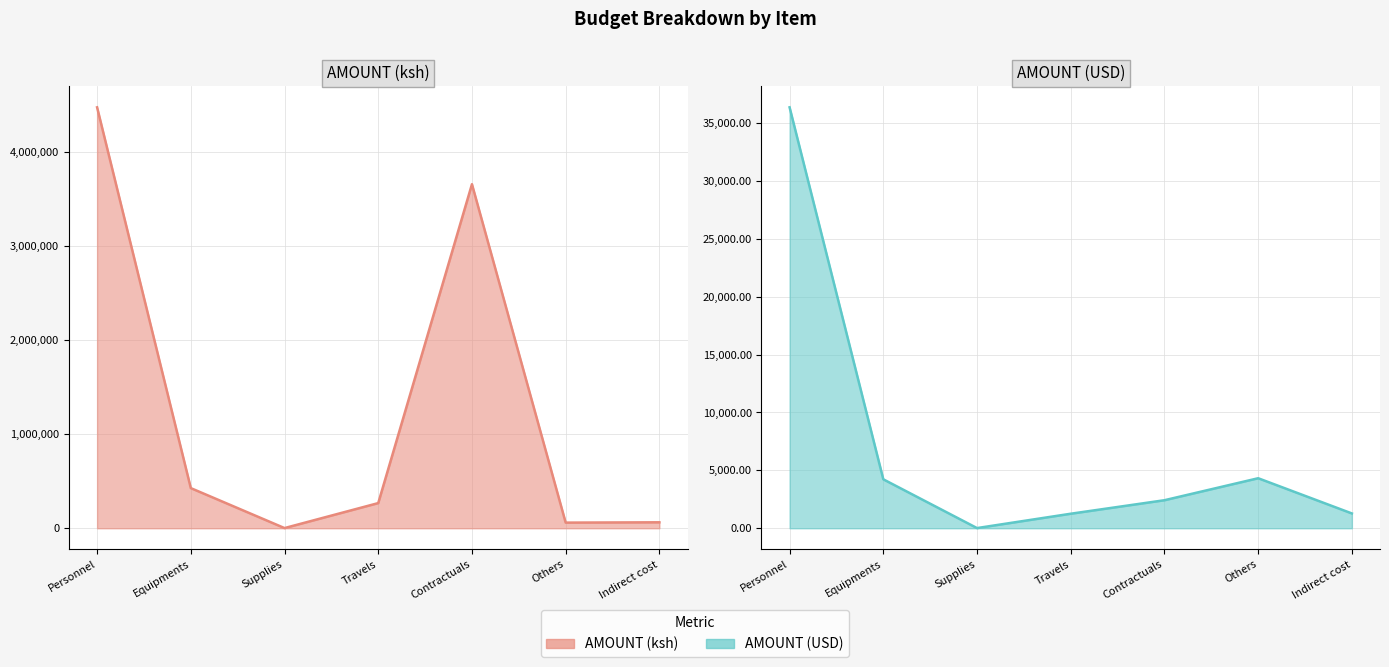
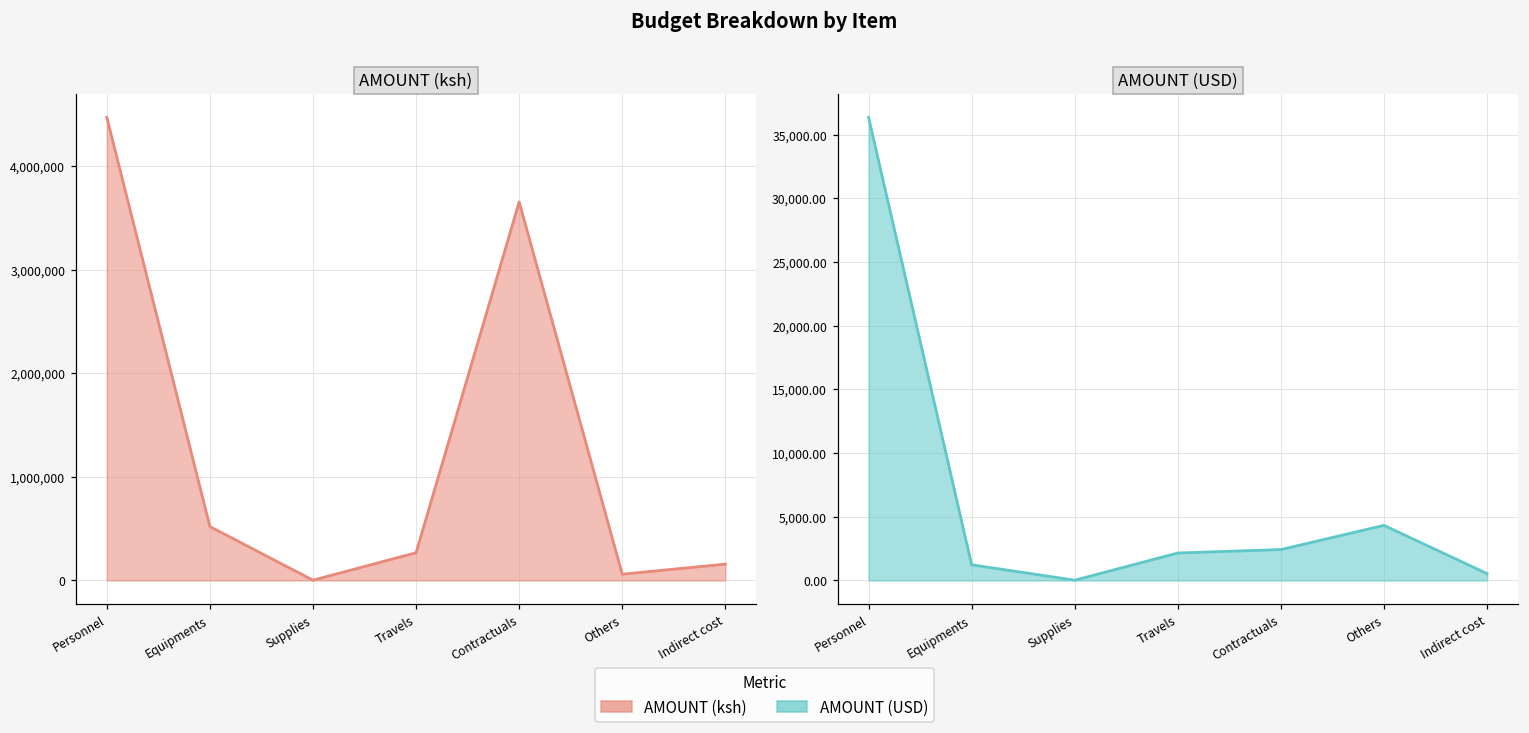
  {
    "AMOUNT (ksh)": {
      "Personnel": "4,500,000",
-     "Equipments": "400,000",
+     "Equipments": "500,000",
      "Supplies": "0",
      "Travels": "300,000",
      "Contractuals": "3,700,000",
      "Others": "100,000",
-     "Indirect cost": "100,000"
+     "Indirect cost": "200,000"
    },
    "AMOUNT (USD)": {
      "Personnel": "36,400",
-     "Equipments": "4,200",
+     "Equipments": "1,200",
      "Supplies": "0",
-     "Travels": "1,300",
+     "Travels": "2,200",
      "Contractuals": "2,400",
      "Others": "4,300",
-     "Indirect cost": "1,300"
+     "Indirect cost": "500"
    }
  }
